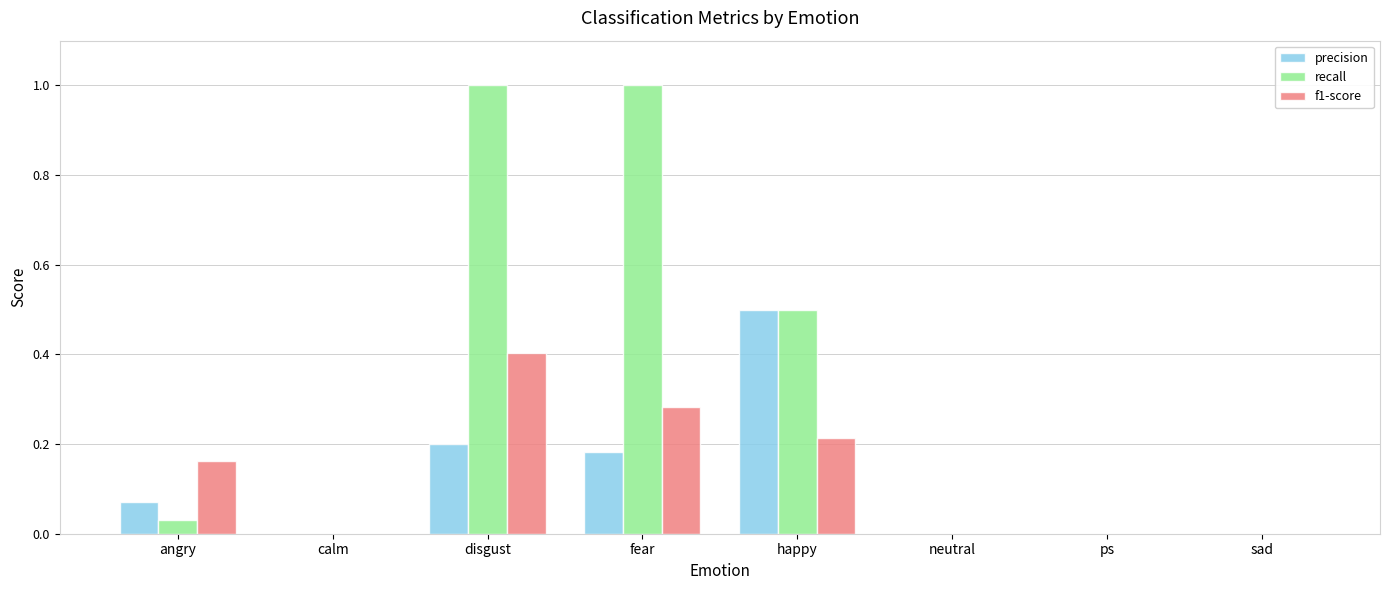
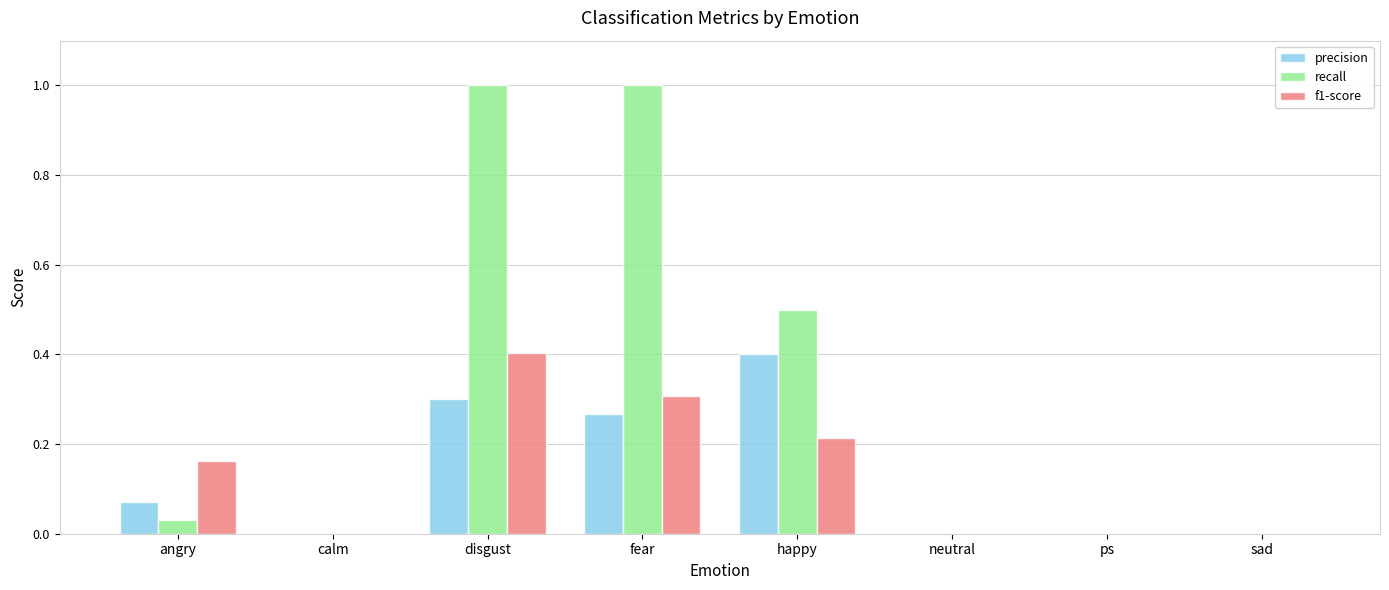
  {
    "precision": {
      "angry": 0.07,
      "calm": 0.00,
-     "disgust": 0.2,
-     "fear": 0.18,
-     "happy": 0.5,
+     "disgust": 0.3,
+     "fear": 0.27,
+     "happy": 0.4,
      "neutral": 0.00,
      "ps": 0.00,
      "sad": 0.00
    },
    "recall": {
      "angry": 0.03,
      "calm": 0.00,
      "disgust": 1.00,
      "fear": 1.00,
      "happy": 0.50,
      "neutral": 0.00,
      "ps": 0.00,
      "sad": 0.00
    },
    "f1-score": {
      "angry": 0.16,
      "calm": 0.00,
      "disgust": 0.40,
-     "fear": 0.28,
+     "fear": 0.31,
      "happy": 0.21,
      "neutral": 0.00,
      "ps": 0.00,
      "sad": 0.00
    }
  }
